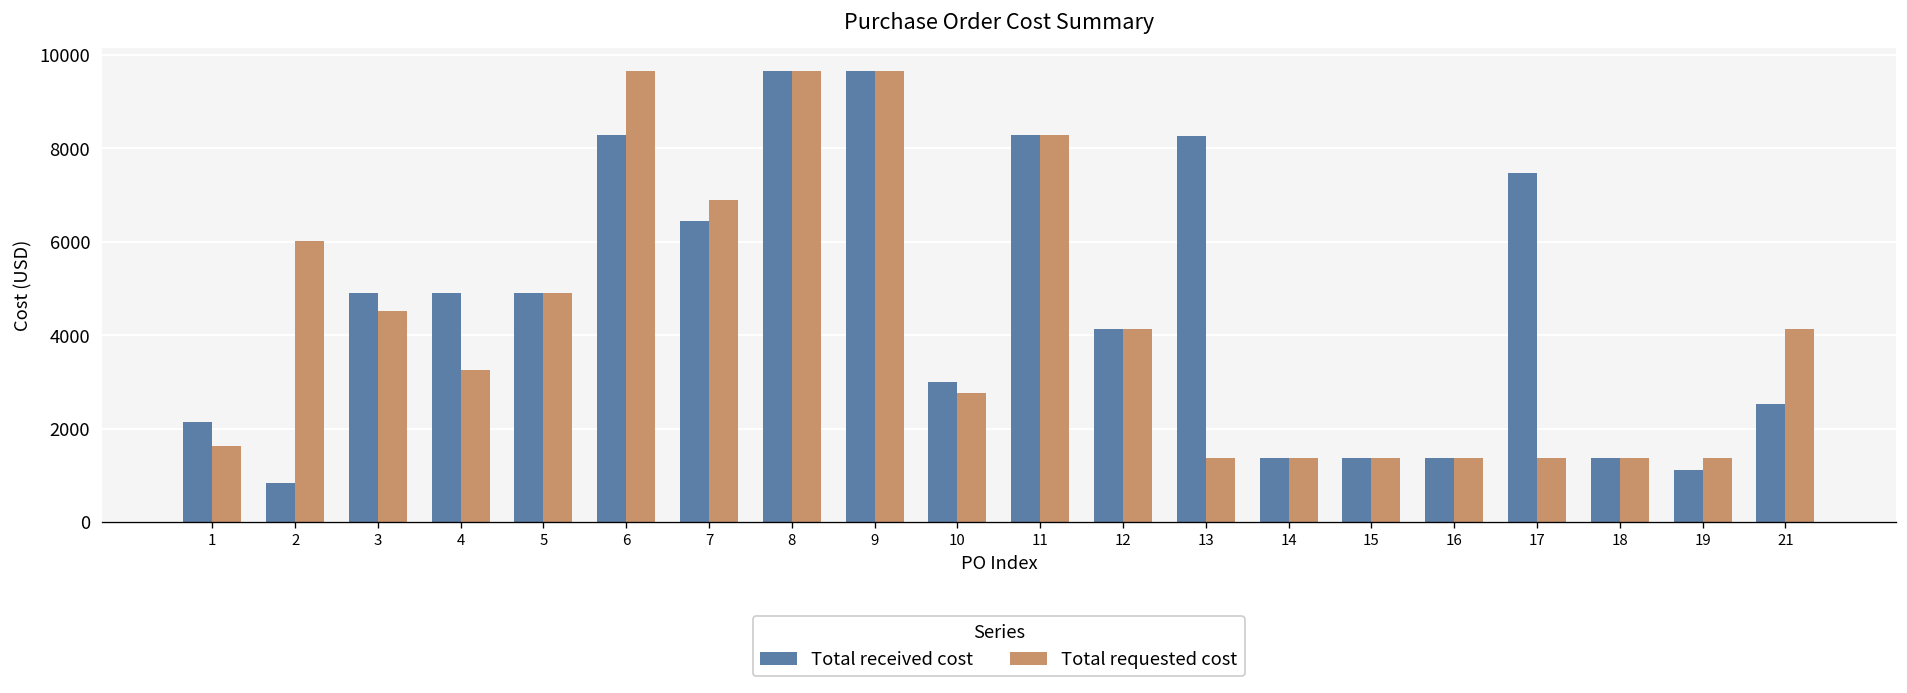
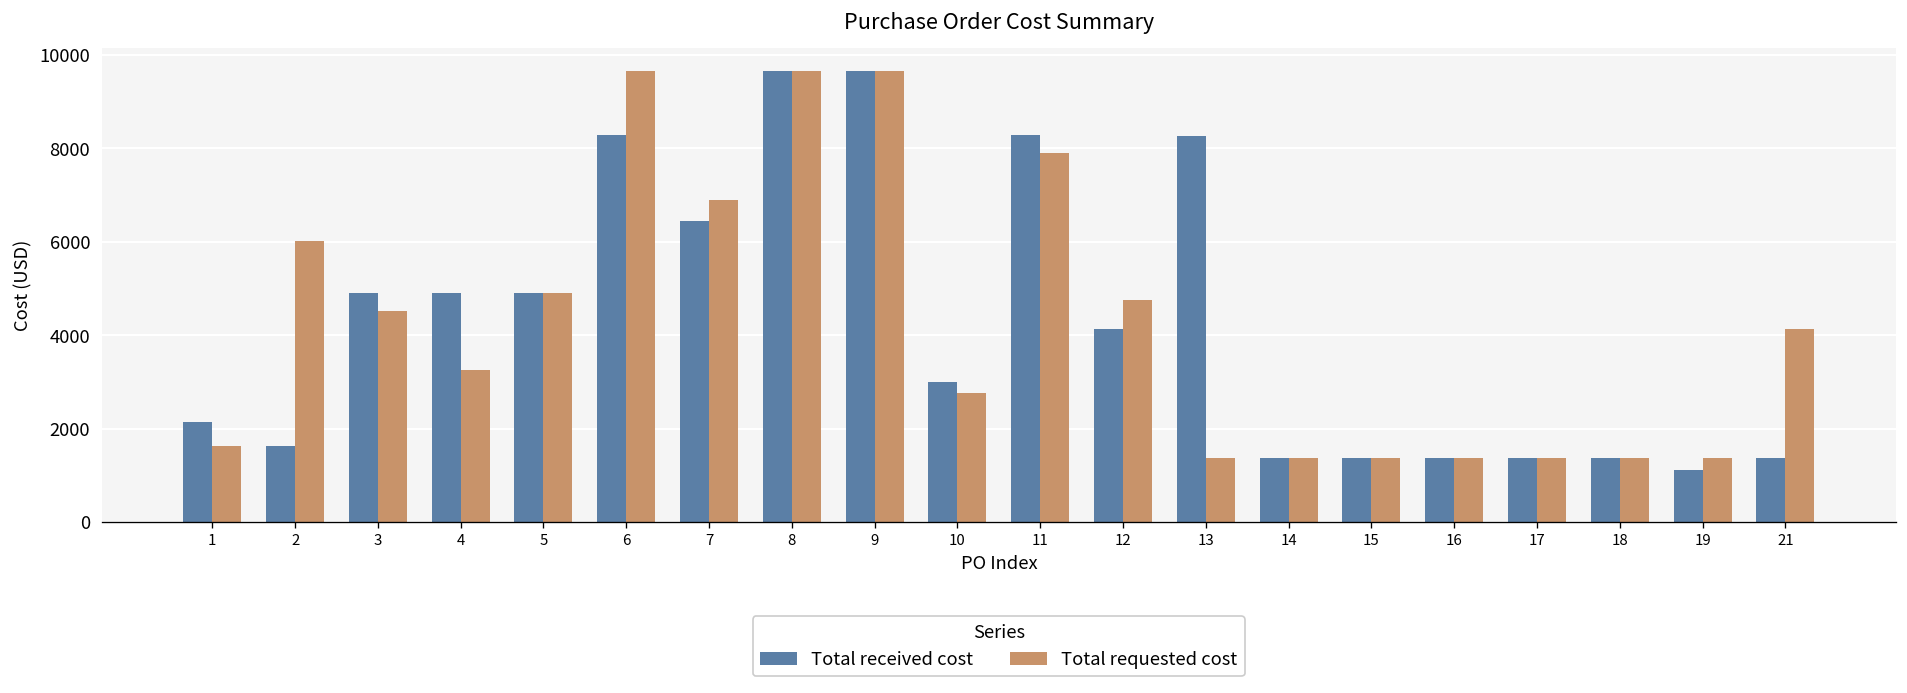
  {
    "Total received cost": {
      "1": 2100,
-     "2": 800,
+     "2": 1600,
      "3": 4900,
      "4": 4900,
      "5": 4900,
      "6": 8300,
      "7": 6400,
      "8": 9700,
      "9": 9700,
      "10": 3000,
      "11": 8300,
      "12": 4100,
      "13": 8300,
      "14": 1400,
      "15": 1400,
      "16": 1400,
-     "17": 7500,
+     "17": 1400,
      "18": 1400,
      "19": 1100,
-     "21": 2500
+     "21": 1400
    },
    "Total requested cost": {
      "1": 1600,
      "2": 6000,
      "3": 4500,
      "4": 3300,
      "5": 4900,
      "6": 9700,
      "7": 6900,
      "8": 9700,
      "9": 9700,
      "10": 2800,
-     "11": 8300,
-     "12": 4100,
+     "11": 7900,
+     "12": 4800,
      "13": 1400,
      "14": 1400,
      "15": 1400,
      "16": 1400,
      "17": 1400,
      "18": 1400,
      "19": 1400,
      "21": 4100
    }
  }
